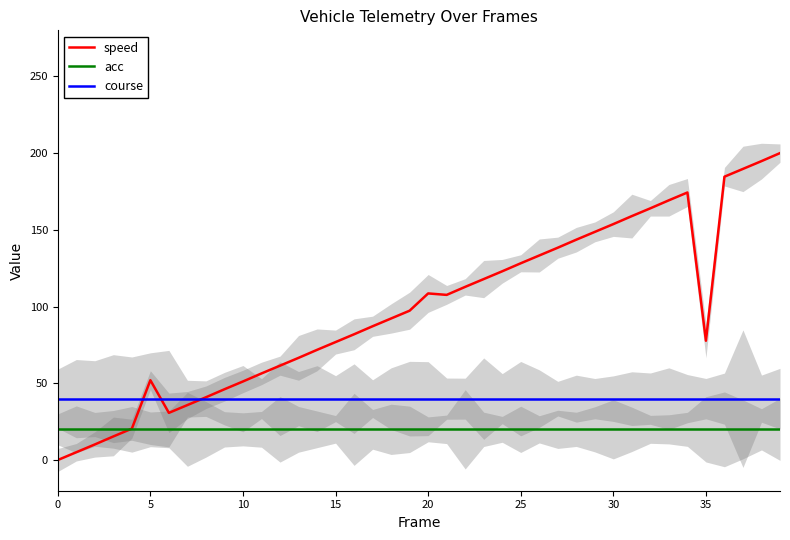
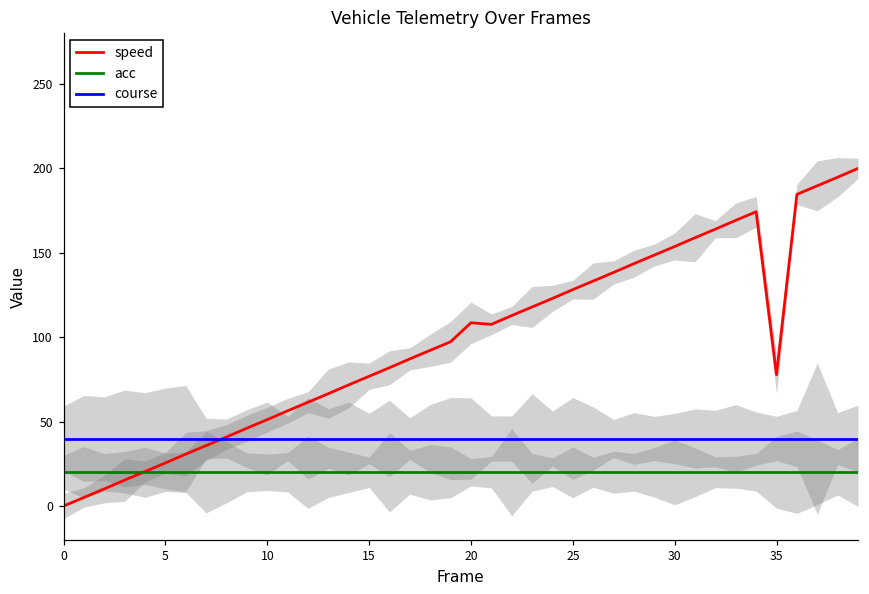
  {
    "speed": {
      "0": 0,
-     "5": 52,
+     "5": 26,
      "10": 51,
      "15": 77,
      "20": 109,
      "25": 128,
      "30": 154,
      "35": 78
    },
    "acc": {
      "0": 20,
      "5": 20,
      "10": 20,
      "15": 20,
      "20": 20,
      "25": 20,
      "30": 20,
      "35": 20
    },
    "course": {
      "0": 40,
      "5": 40,
      "10": 40,
      "15": 40,
      "20": 40,
      "25": 40
    }
  }
